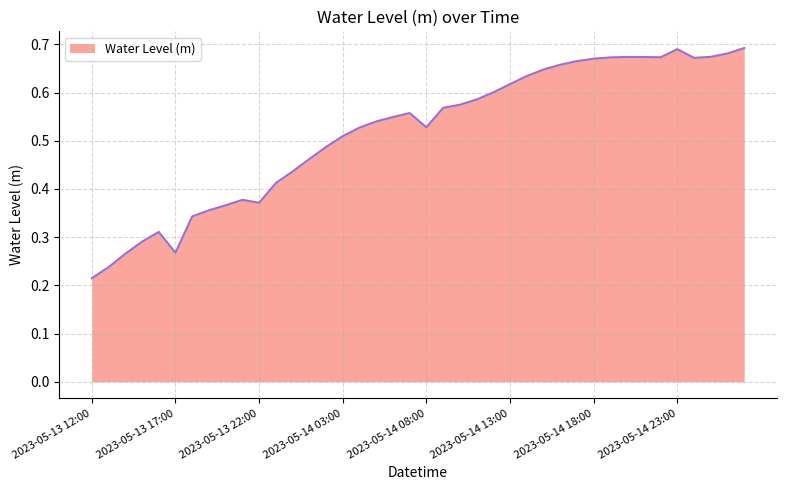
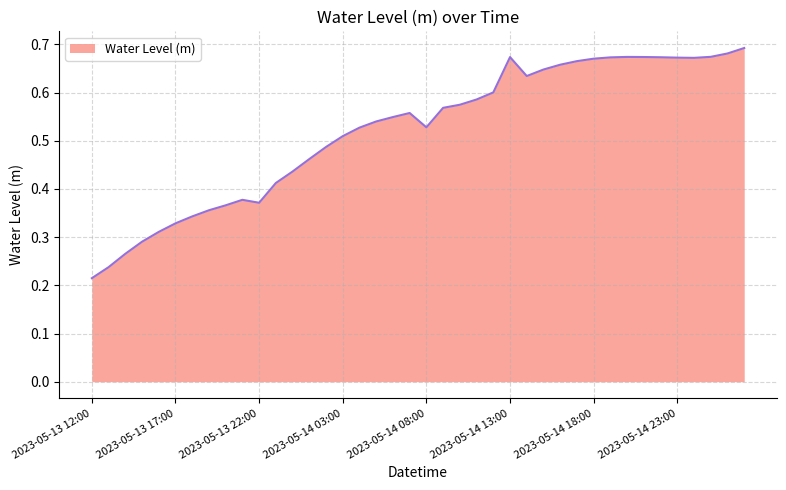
  {
    "2023-05-13 12:00": 0.21,
-   "2023-05-13 17:00": 0.27,
+   "2023-05-13 17:00": 0.33,
    "2023-05-13 22:00": 0.37,
    "2023-05-14 03:00": 0.51,
    "2023-05-14 08:00": 0.53,
-   "2023-05-14 13:00": 0.62,
+   "2023-05-14 13:00": 0.67,
    "2023-05-14 18:00": 0.67,
-   "2023-05-14 23:00": 0.69
+   "2023-05-14 23:00": 0.67
  }
